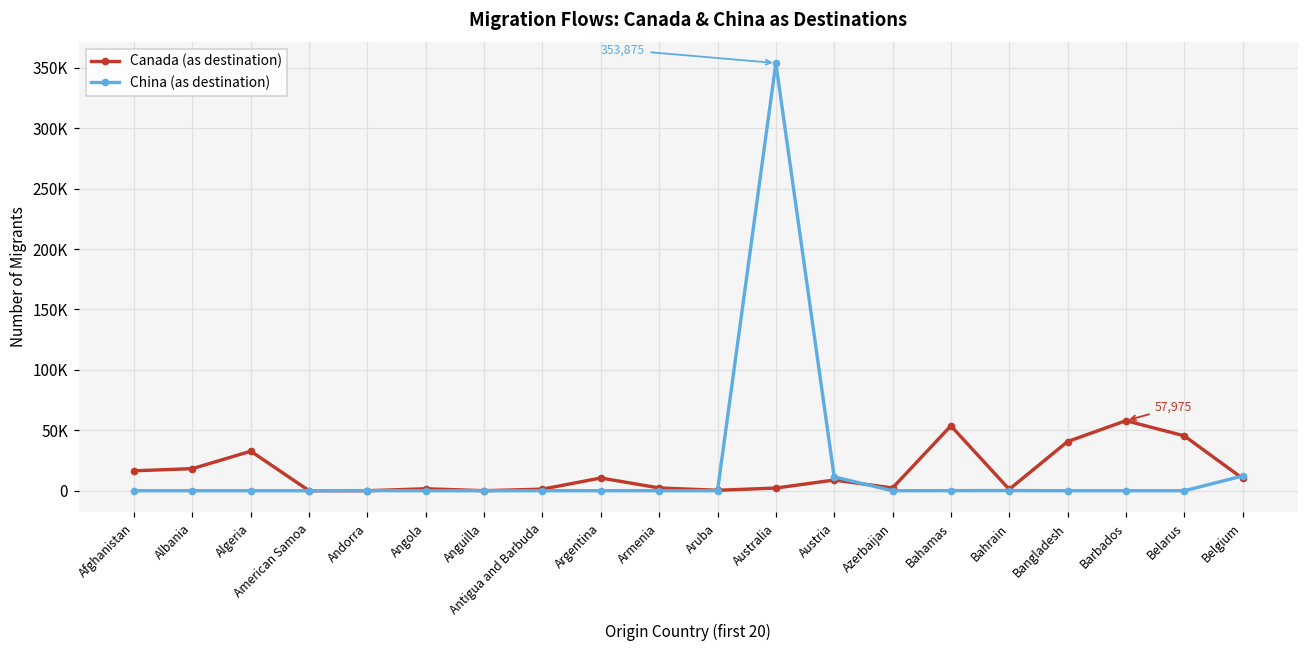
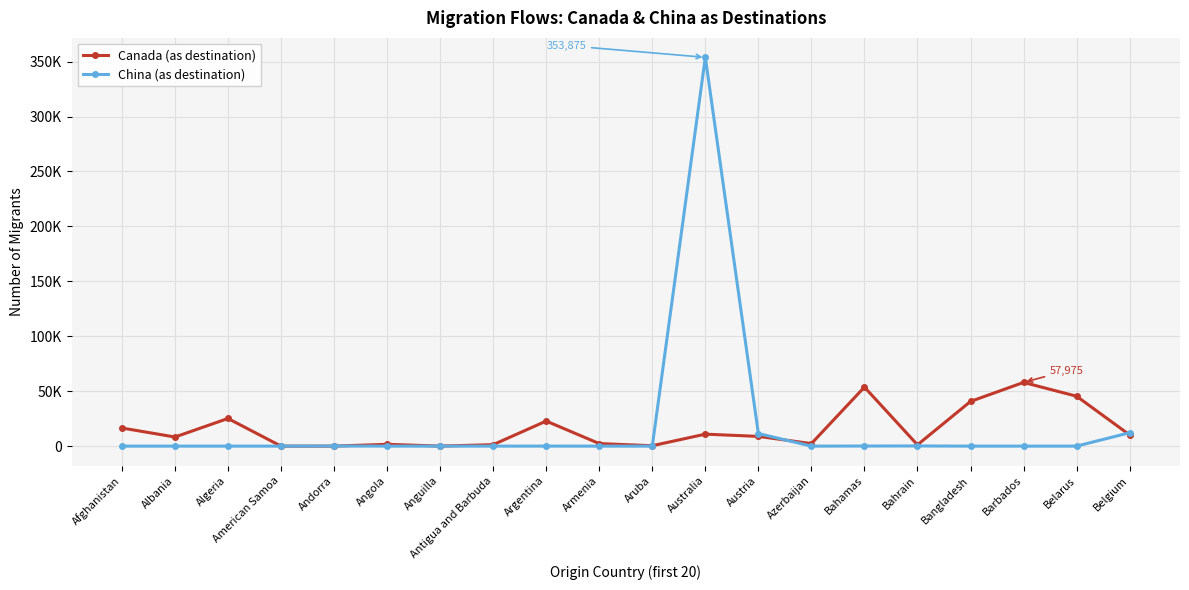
  {
    "Canada (as destination)": {
      "Afghanistan": "16000",
-     "Albania": "18000",
-     "Algeria": "33000",
-     "Argentina": "11000",
-     "Australia": "2000",
+     "Albania": "8000",
+     "Algeria": "25000",
+     "Argentina": "23000",
+     "Australia": "11000",
      "Austria": "9000",
      "Bahamas": "54000",
      "Bangladesh": "41000",
      "Belarus": "45000"
    },
    "China (as destination)": {
      "Australia": "353,875"
    }
  }
